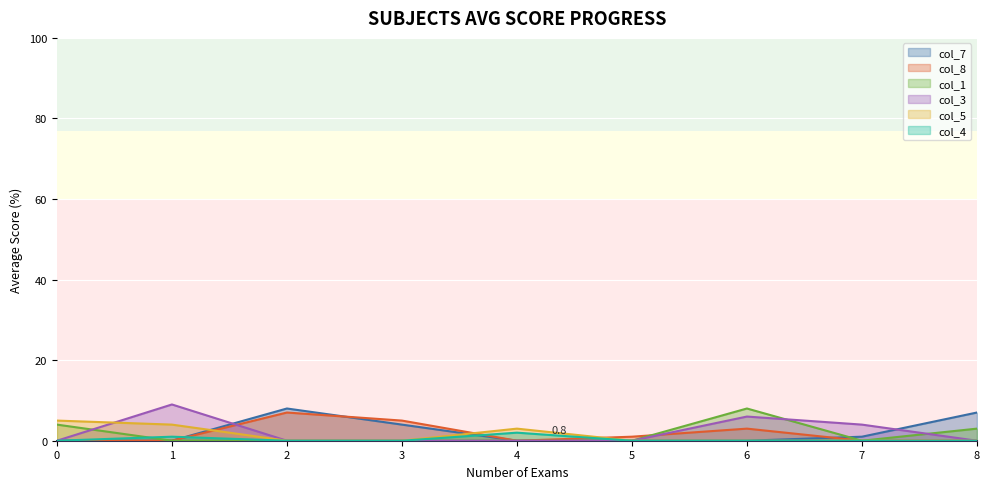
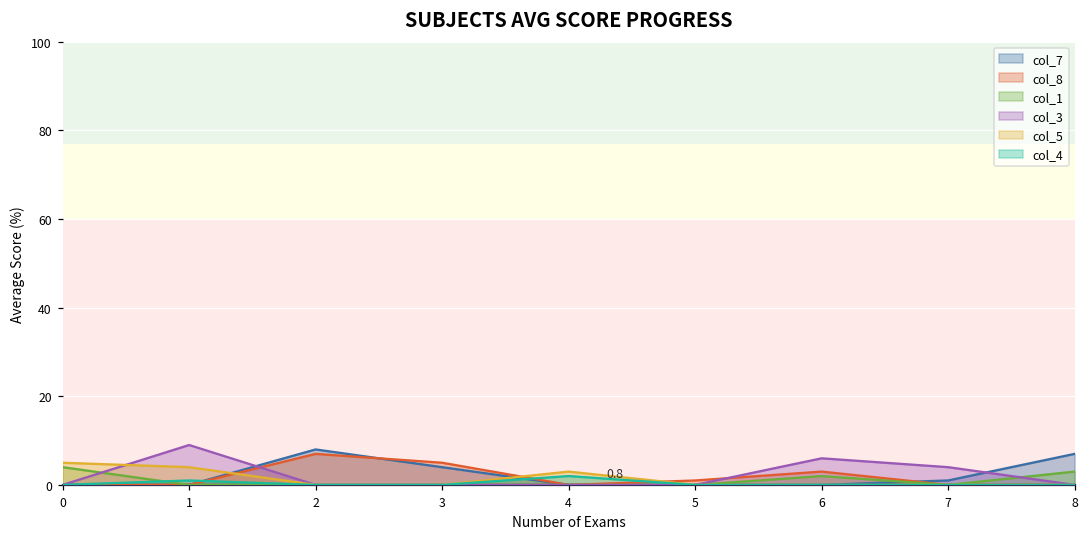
  {
    "col_1": {
      "0": 4,
-     "6": 8,
+     "6": 2,
      "8": 3
    }
  }
